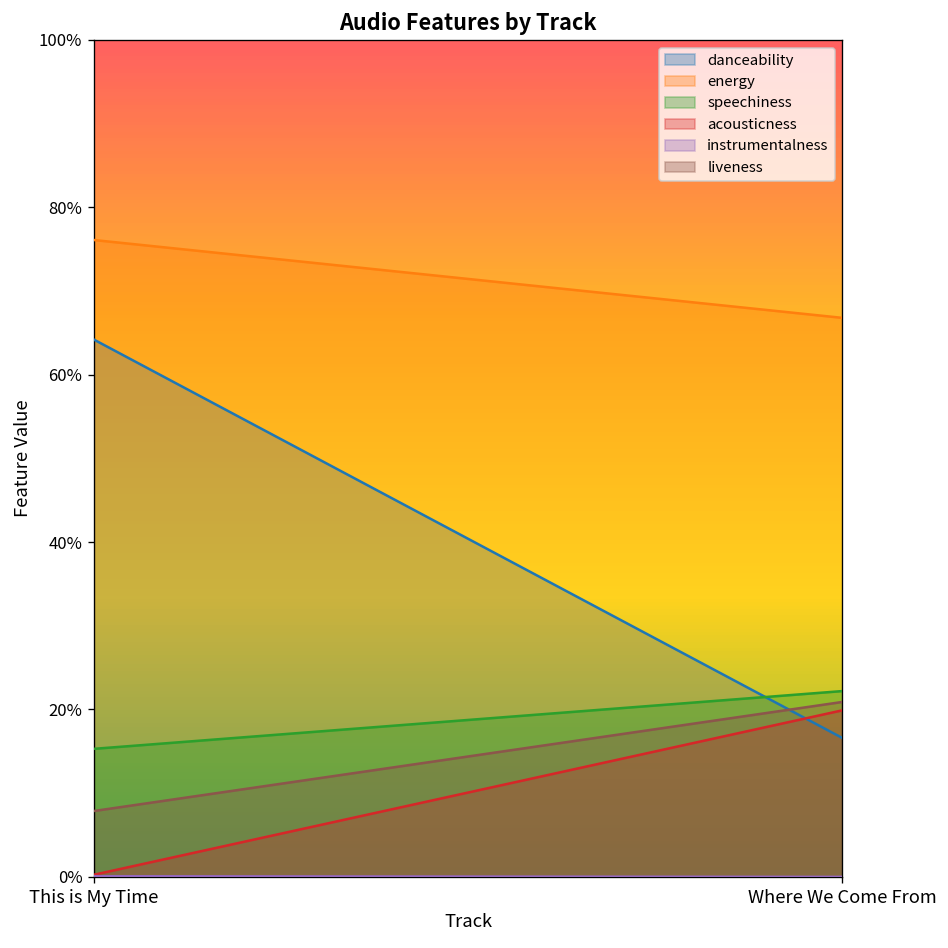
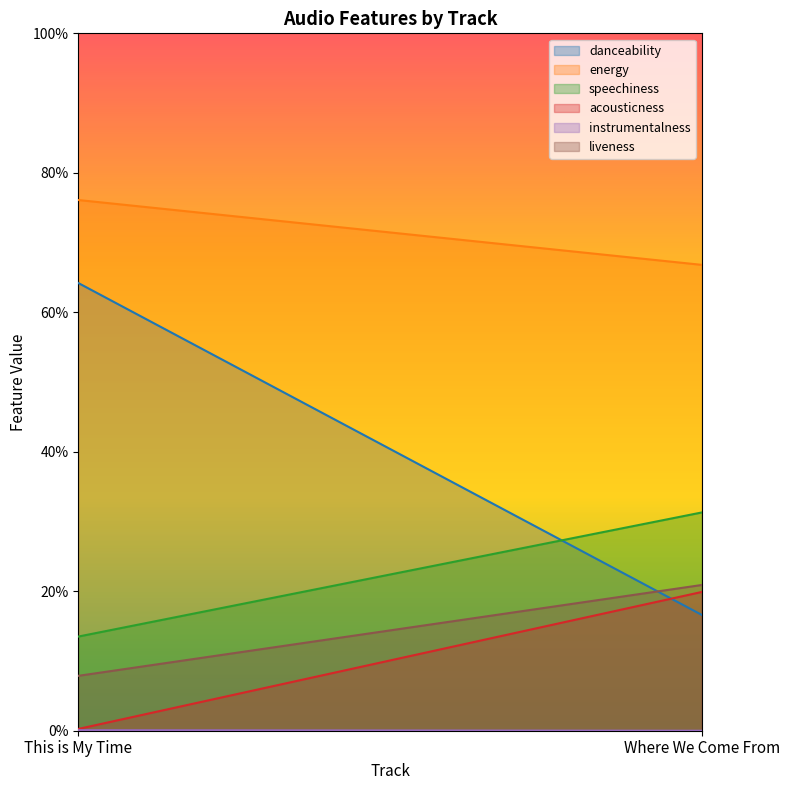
  {
    "danceability": {
      "This is My Time": "64%",
      "Where We Come From": "17%"
    },
    "speechiness": {
-     "This is My Time": "15%",
-     "Where We Come From": "22%"
+     "This is My Time": "14%",
+     "Where We Come From": "31%"
    },
    "instrumentalness": {
      "Where We Come From": "0%"
    }
  }
